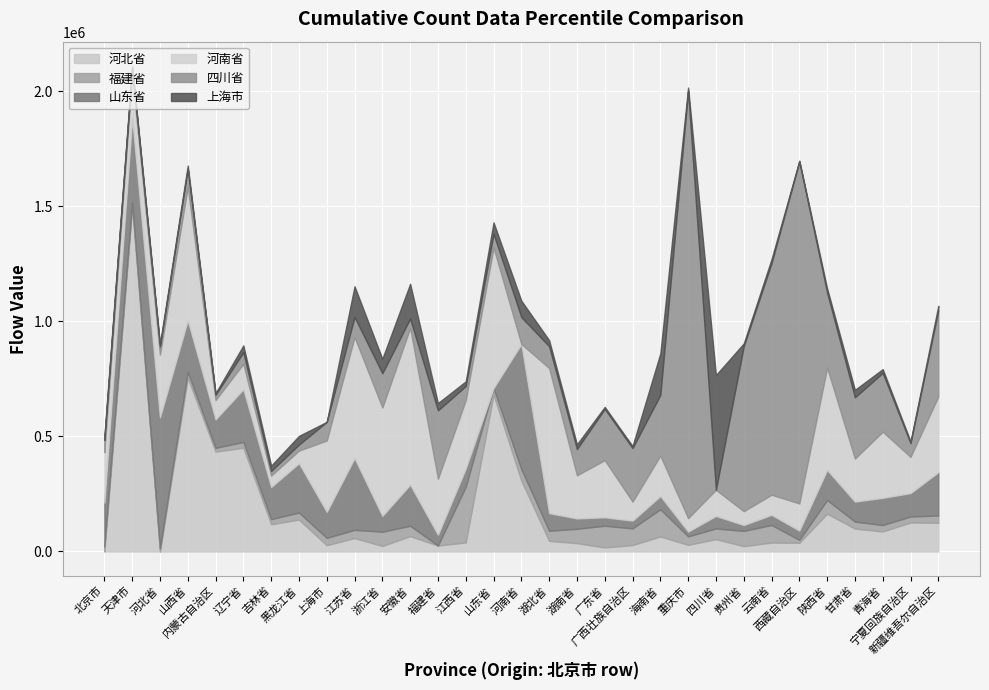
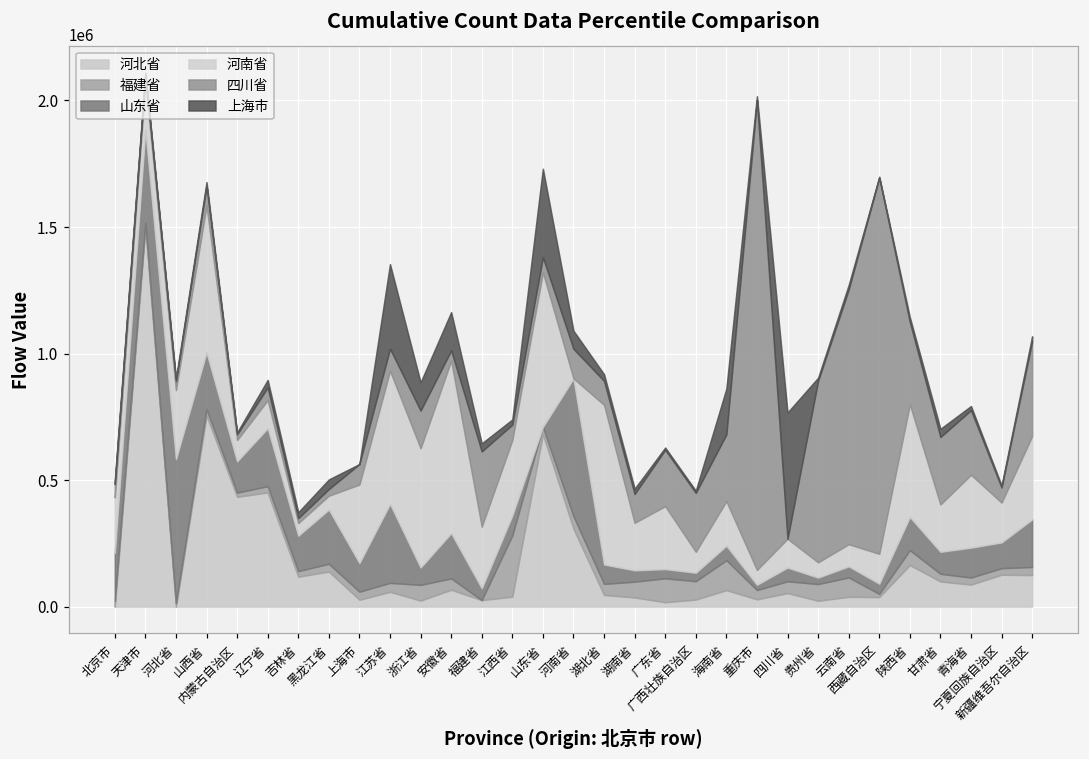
  {
    "上海市": {
      "北京市": 10000,
      "山西省": 20000,
      "辽宁省": 30000,
      "吉林省": 20000,
      "黑龙江省": 40000,
-     "江苏省": 130000,
-     "浙江省": 60000,
+     "江苏省": 330000,
+     "浙江省": 110000,
      "安徽省": 150000,
      "福建省": 30000,
      "江西省": 20000,
-     "山东省": 50000,
+     "山东省": 350000,
      "河南省": 70000,
      "湖北省": 30000,
      "湖南省": 20000,
      "海南省": 180000,
      "重庆市": 10000,
      "四川省": 500000,
      "贵州省": 10000,
      "云南省": 20000,
      "陕西省": 20000,
      "甘肃省": 30000,
      "青海省": 20000,
      "新疆维吾尔自治区": 20000
    }
  }
